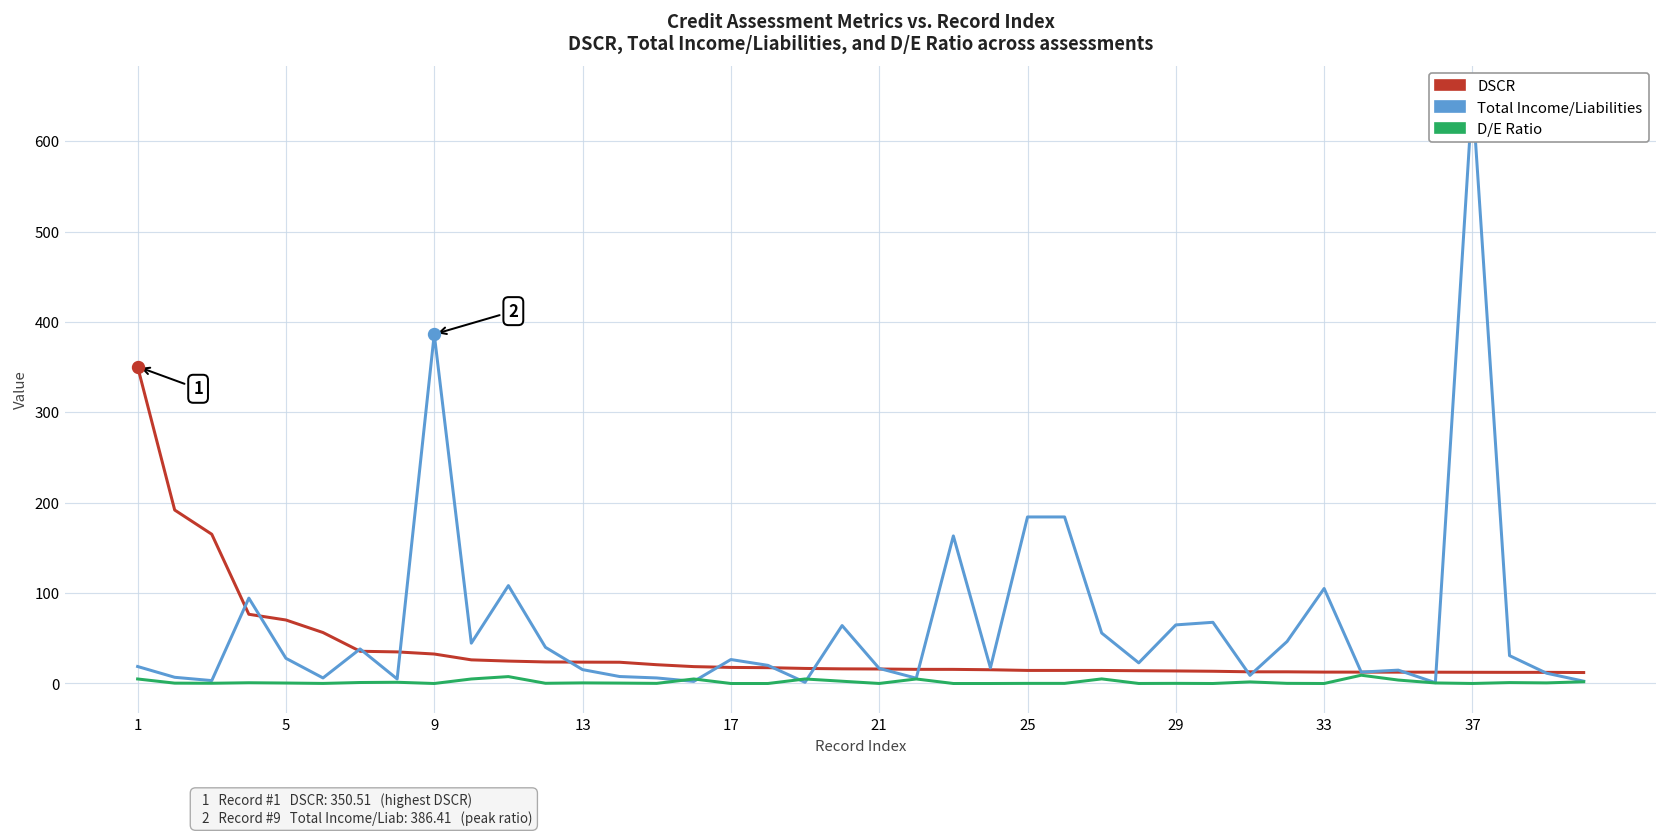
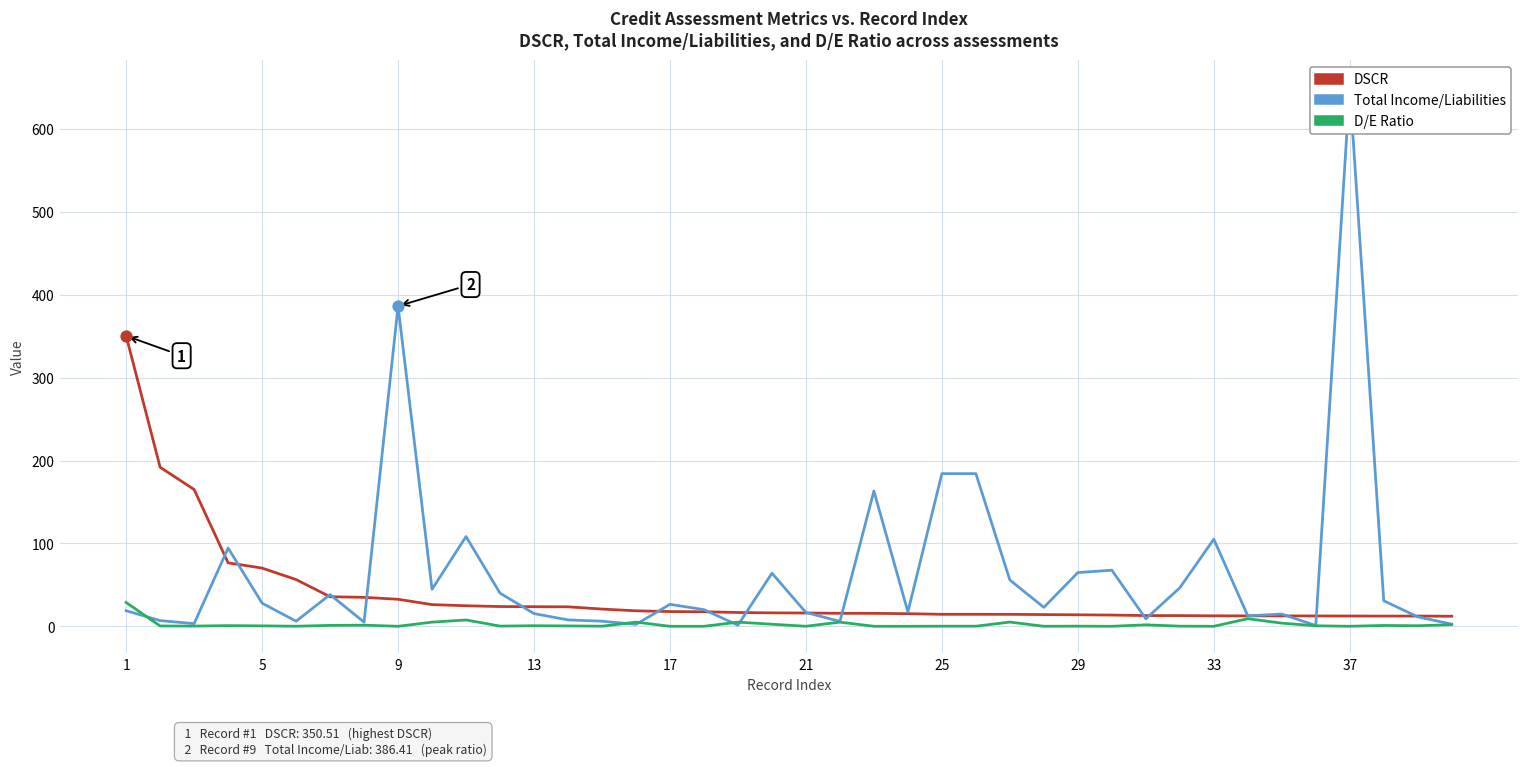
  {
    "D/E Ratio": {
-     "1": 10,
+     "1": 30,
      "5": 0,
      "9": 0,
      "13": 0,
      "17": 0,
      "21": 0,
      "25": 0,
      "29": 0,
      "33": 0,
      "37": 0
    }
  }
